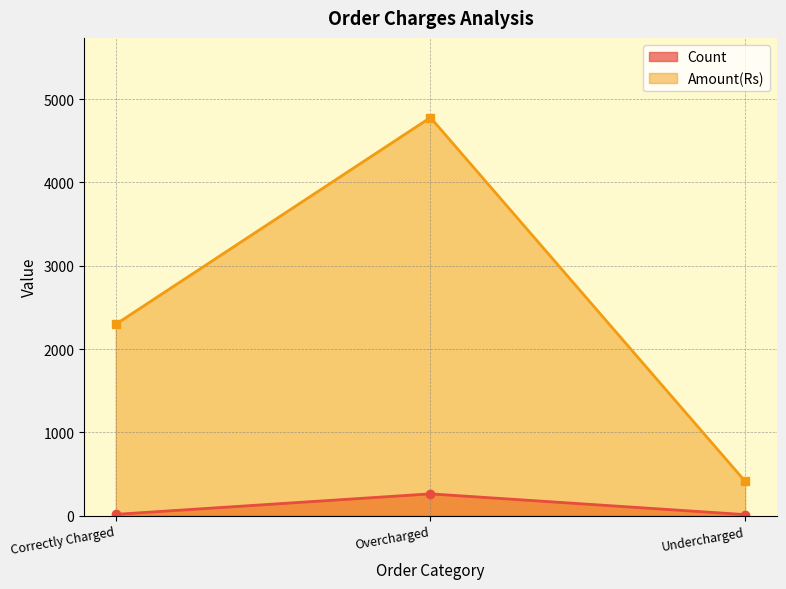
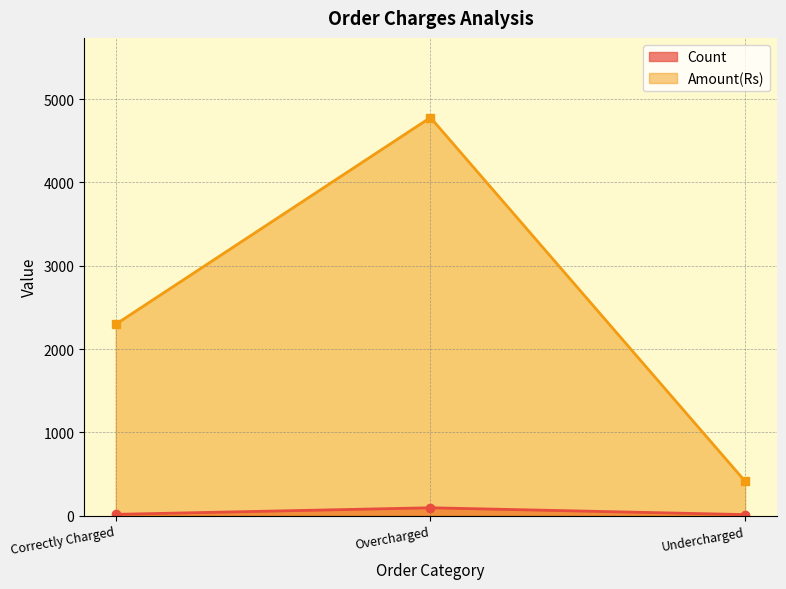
  {
    "Count": {
      "Correctly Charged": 0,
-     "Overcharged": 300,
+     "Overcharged": 100,
      "Undercharged": 0
    },
    "Amount(Rs)": {
      "Correctly Charged": 2300,
      "Overcharged": 4800,
      "Undercharged": 400
    }
  }
